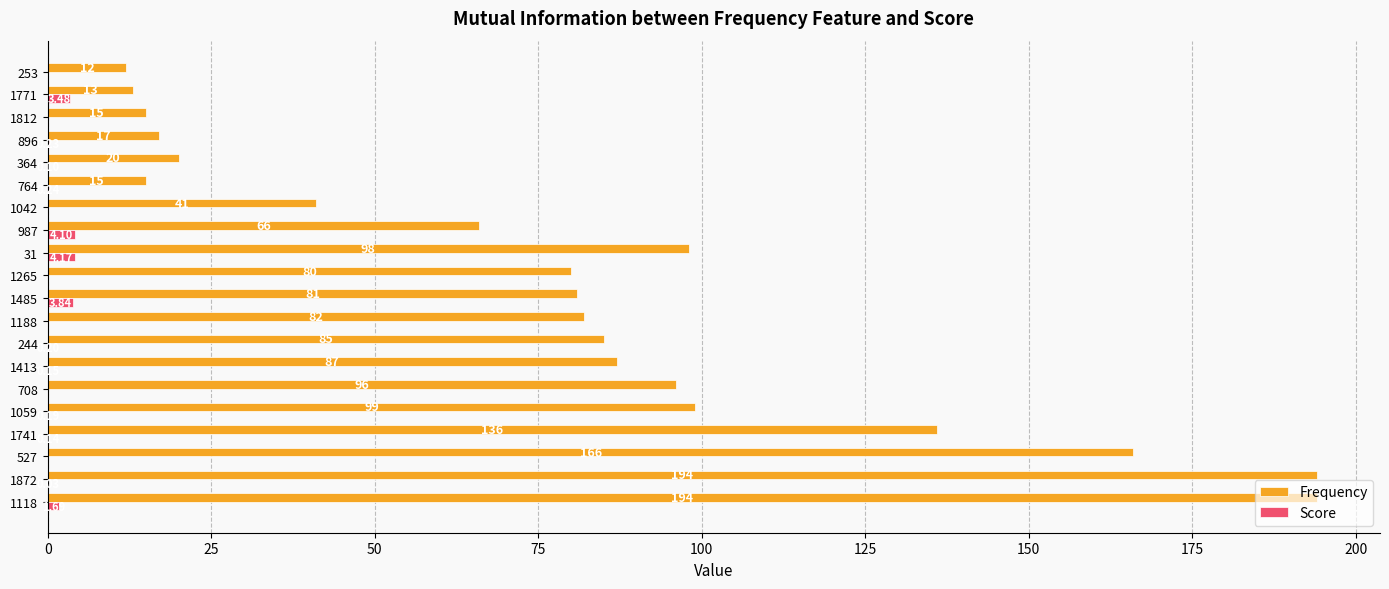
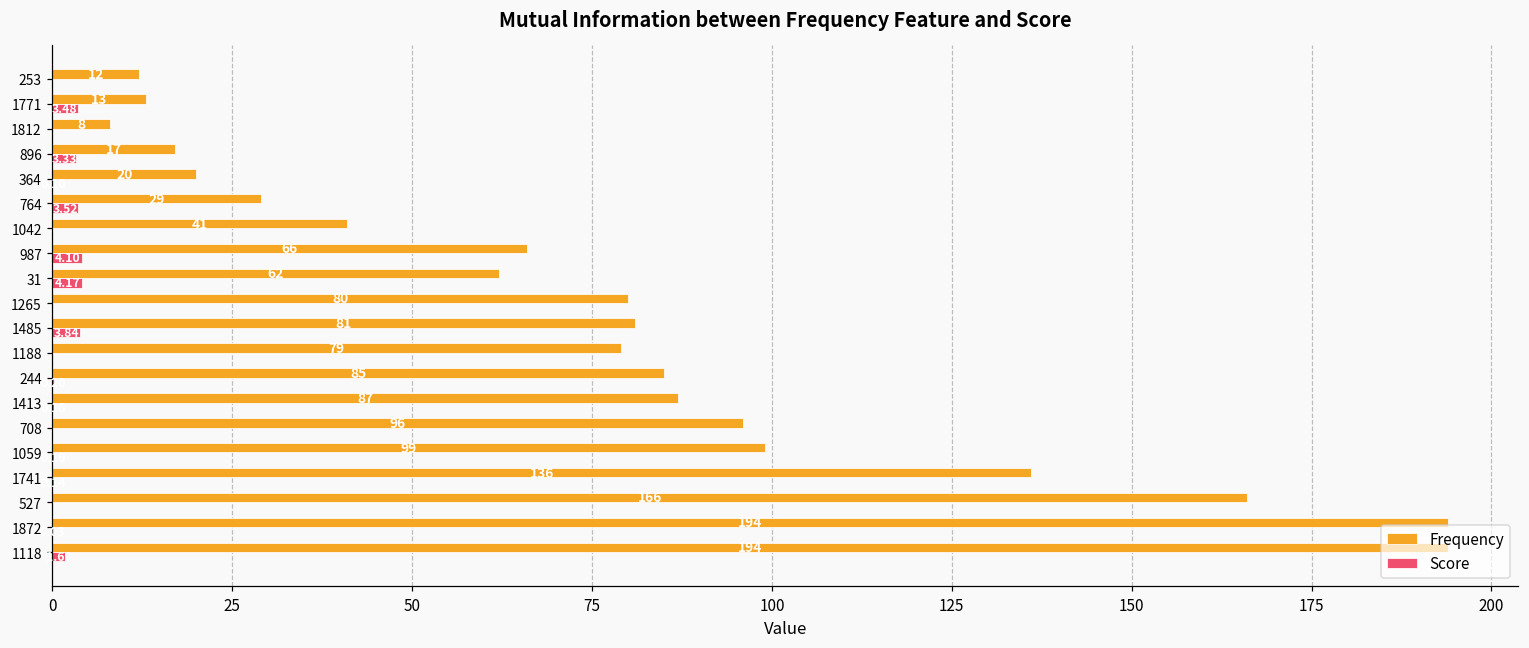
  {
    "Frequency": {
      "253": 12,
      "1771": 13,
-     "1812": 15,
+     "1812": 8,
      "364": 20,
-     "764": 15,
+     "764": 29,
      "1042": 41,
      "987": 66,
-     "31": 98,
+     "31": 62,
      "1265": 80,
      "1485": 81,
-     "1188": 82,
+     "1188": 79,
      "244": 85,
      "708": 96,
      "1059": 99,
      "1741": 136,
      "527": 166,
      "1872": 194
    },
    "Score": {
      "253": 0,
      "1812": 0,
-     "896": 0,
-     "764": 0,
+     "896": 3,
+     "764": 4,
      "1042": 0,
      "1265": 0,
      "1188": 0,
      "527": 0,
      "1118": 2
    }
  }
